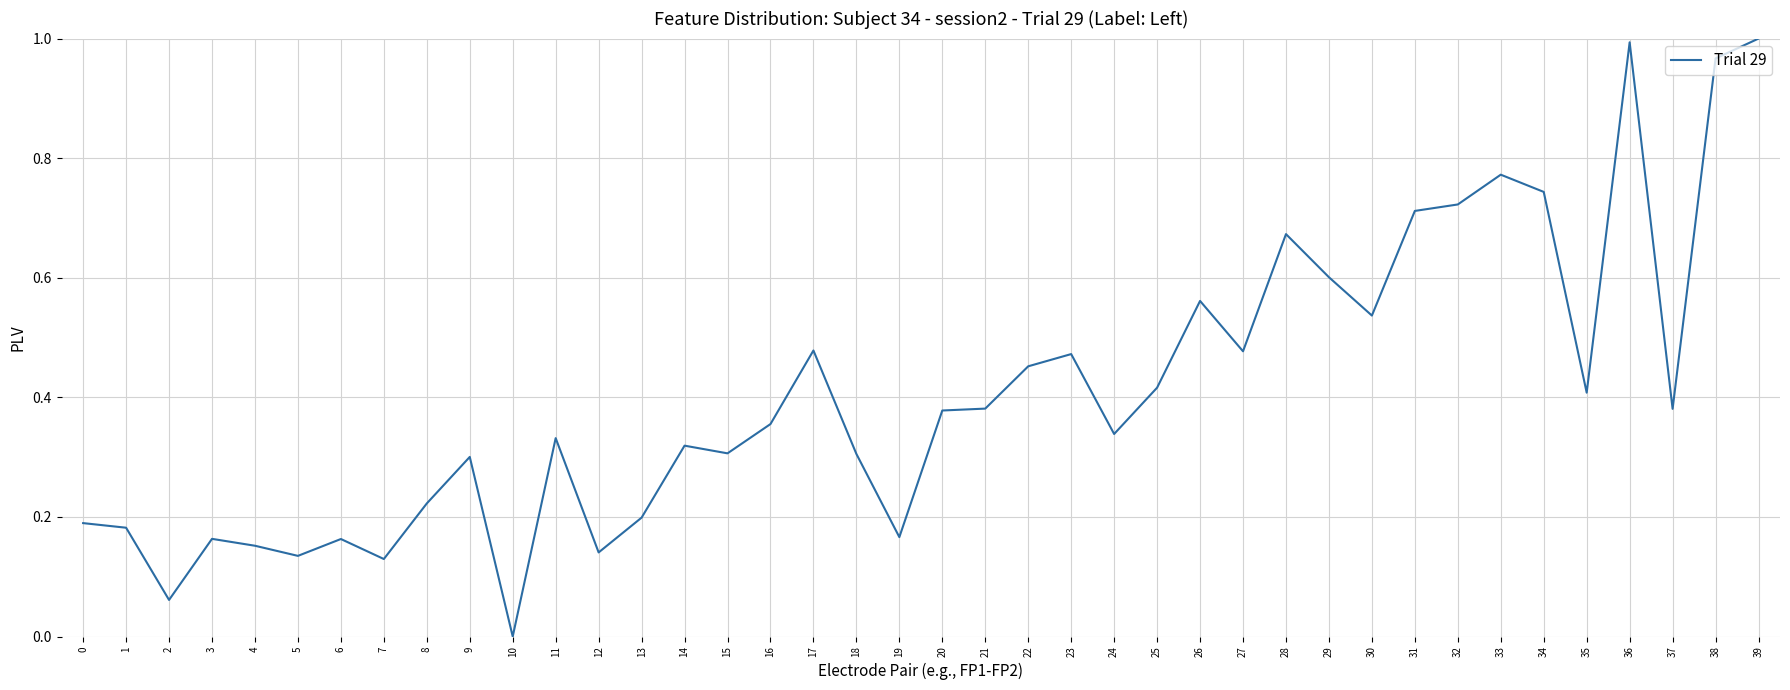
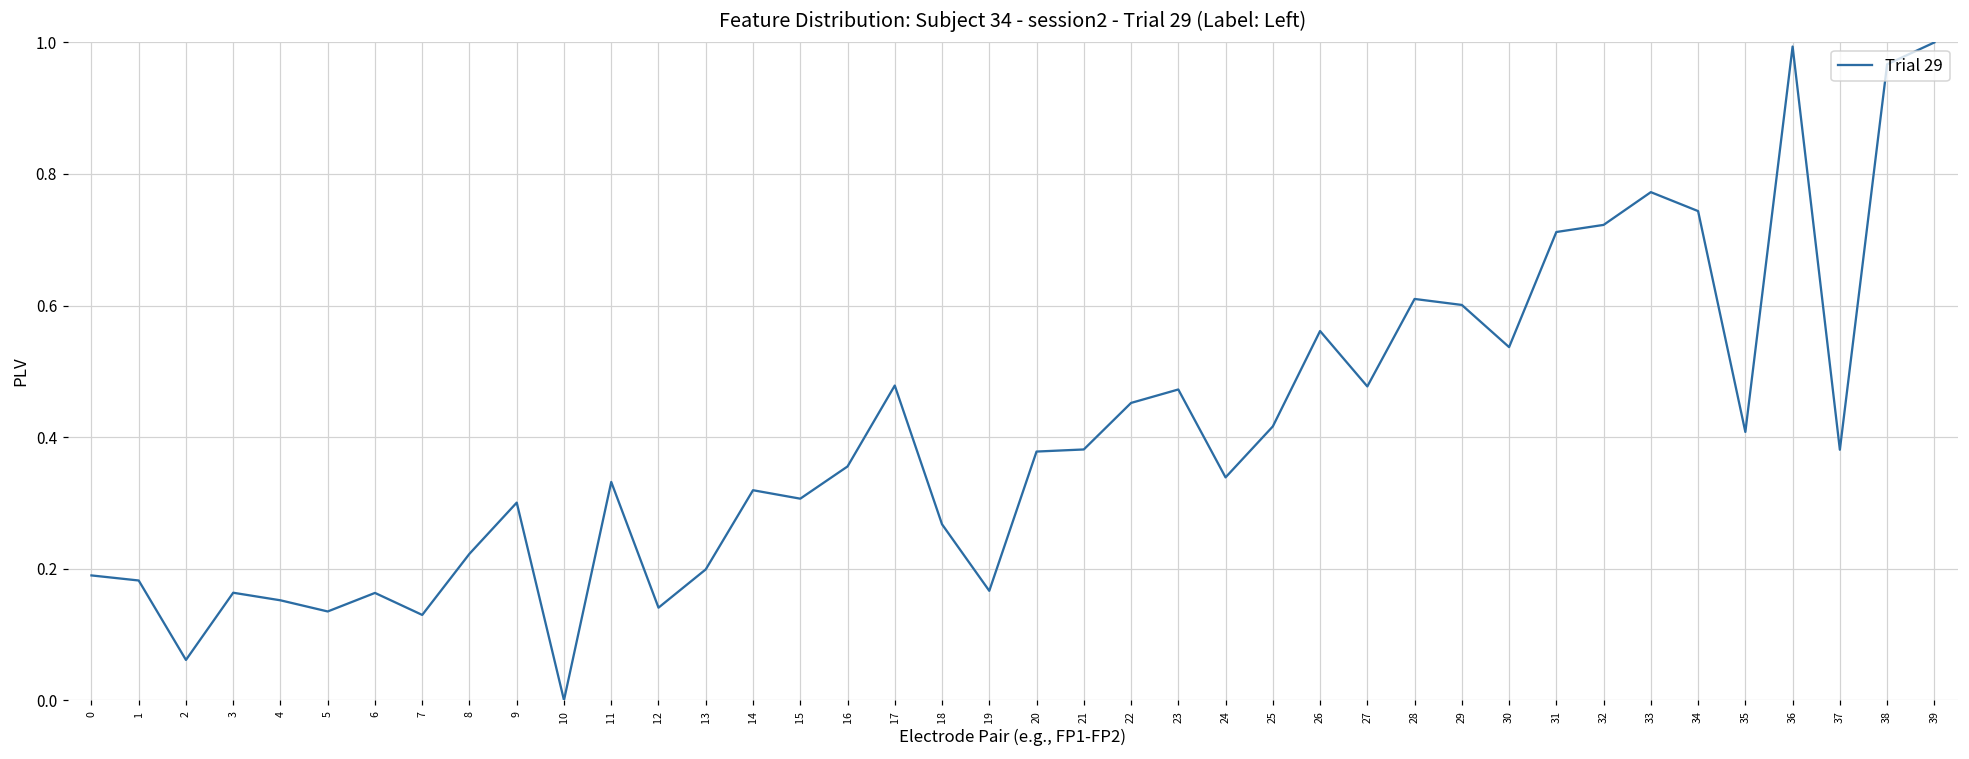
  {
    "0": 0.19,
    "1": 0.18,
    "2": 0.06,
    "3": 0.16,
    "4": 0.15,
    "5": 0.13,
    "6": 0.16,
    "7": 0.13,
    "8": 0.22,
    "9": 0.30,
    "10": 0.00,
    "11": 0.33,
    "12": 0.14,
    "13": 0.20,
    "14": 0.32,
    "15": 0.31,
    "16": 0.36,
    "17": 0.48,
-   "18": 0.31,
+   "18": 0.27,
    "19": 0.17,
    "20": 0.38,
    "21": 0.38,
    "22": 0.45,
    "23": 0.47,
    "24": 0.34,
    "25": 0.42,
    "26": 0.56,
    "27": 0.48,
-   "28": 0.67,
+   "28": 0.61,
    "29": 0.60,
    "30": 0.54,
    "31": 0.71,
    "32": 0.72,
    "33": 0.77,
    "34": 0.74,
    "35": 0.41,
    "36": 0.99,
    "37": 0.38,
    "39": 1.00
  }
